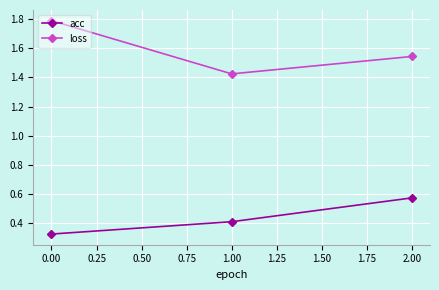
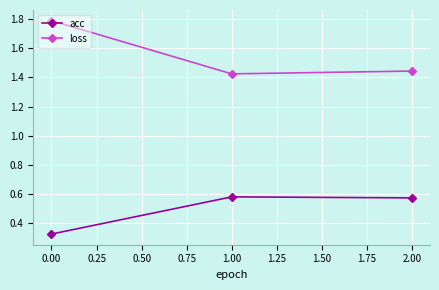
  {
    "acc": {
      "0.00": 0.33,
-     "1.00": 0.41,
+     "1.00": 0.58,
      "2.00": 0.57
    },
    "loss": {
      "1.00": 1.42,
-     "2.00": 1.54
+     "2.00": 1.44
    }
  }
